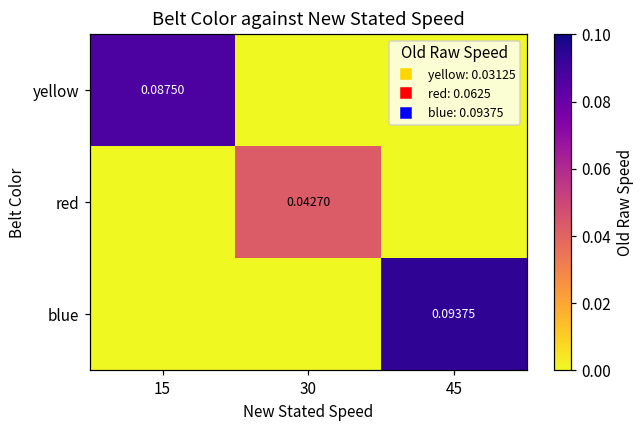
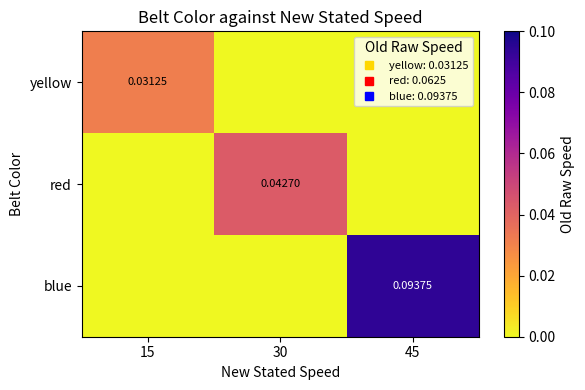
  {
    "yellow": {
-     "15": 0.08750
+     "15": 0.03125
    },
    "red": {
      "30": 0.04270
    },
    "blue": {
      "45": 0.09375
    }
  }
